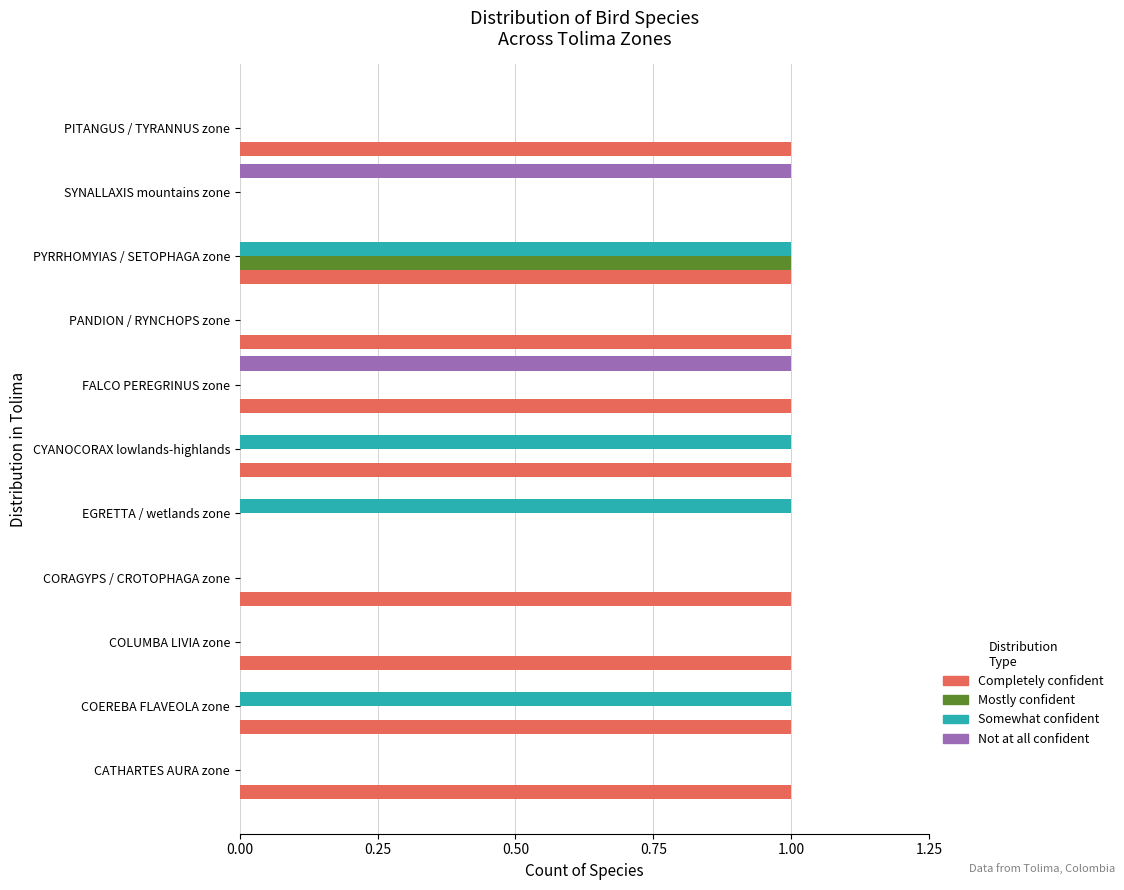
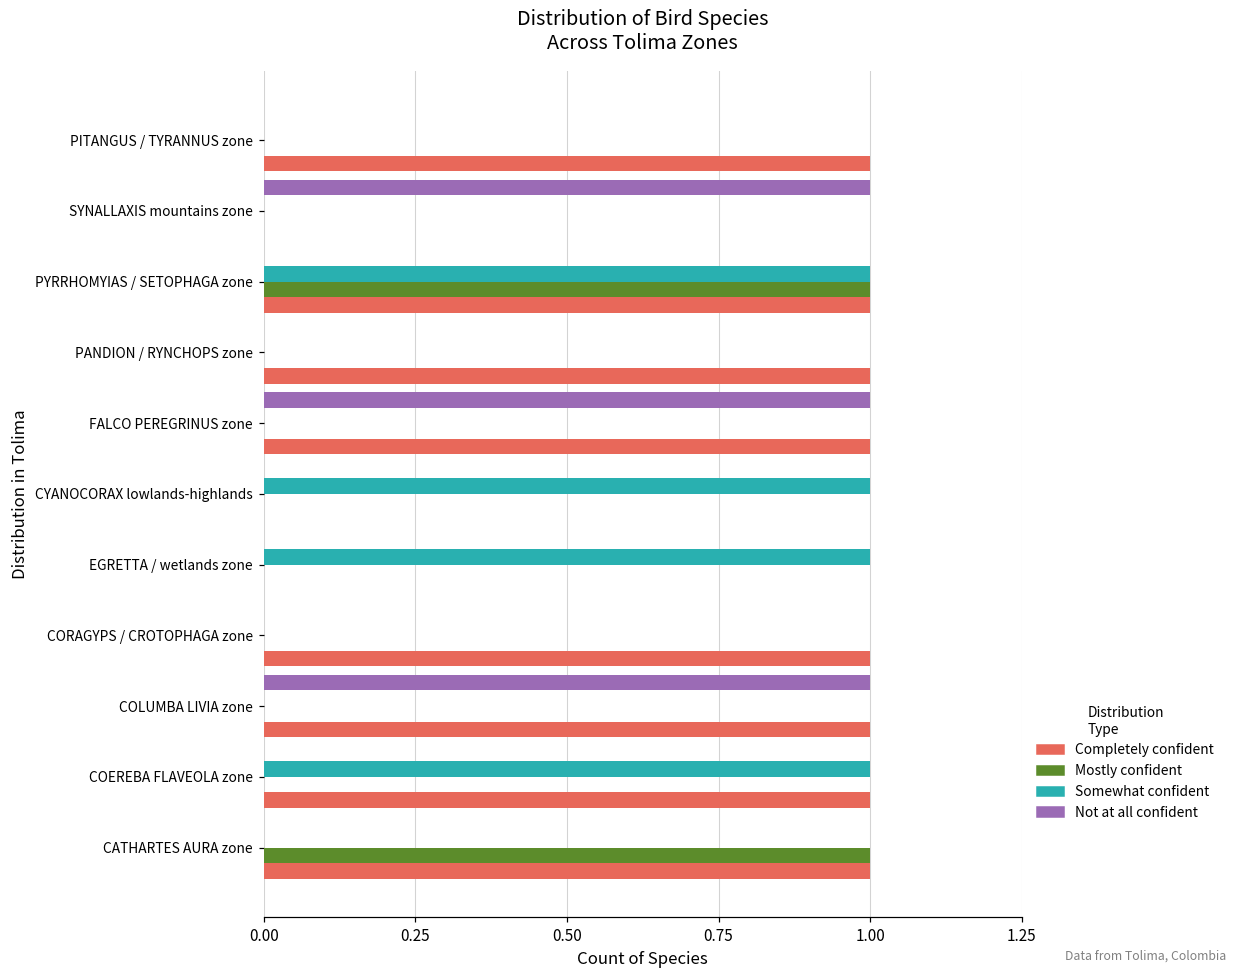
  {
    "Completely confident": {
      "PITANGUS / TYRANNUS zone": 1,
      "SYNALLAXIS mountains zone": 0,
      "PYRRHOMYIAS / SETOPHAGA zone": 1,
      "PANDION / RYNCHOPS zone": 1,
      "FALCO PEREGRINUS zone": 1,
-     "CYANOCORAX lowlands-highlands": 1,
+     "CYANOCORAX lowlands-highlands": 0,
      "EGRETTA / wetlands zone": 0,
      "CORAGYPS / CROTOPHAGA zone": 1,
      "COLUMBA LIVIA zone": 1,
      "COEREBA FLAVEOLA zone": 1,
      "CATHARTES AURA zone": 1
    },
    "Mostly confident": {
      "PITANGUS / TYRANNUS zone": 0,
      "SYNALLAXIS mountains zone": 0,
      "PYRRHOMYIAS / SETOPHAGA zone": 1,
      "PANDION / RYNCHOPS zone": 0,
      "FALCO PEREGRINUS zone": 0,
      "CYANOCORAX lowlands-highlands": 0,
      "EGRETTA / wetlands zone": 0,
      "CORAGYPS / CROTOPHAGA zone": 0,
      "COLUMBA LIVIA zone": 0,
      "COEREBA FLAVEOLA zone": 0,
-     "CATHARTES AURA zone": 0
+     "CATHARTES AURA zone": 1
    },
    "Somewhat confident": {
      "PITANGUS / TYRANNUS zone": 0,
      "SYNALLAXIS mountains zone": 0,
      "PYRRHOMYIAS / SETOPHAGA zone": 1,
      "PANDION / RYNCHOPS zone": 0,
      "FALCO PEREGRINUS zone": 0,
      "CYANOCORAX lowlands-highlands": 1,
      "EGRETTA / wetlands zone": 1,
      "CORAGYPS / CROTOPHAGA zone": 0,
      "COLUMBA LIVIA zone": 0,
      "COEREBA FLAVEOLA zone": 1,
      "CATHARTES AURA zone": 0
    },
    "Not at all confident": {
      "PITANGUS / TYRANNUS zone": 0,
      "SYNALLAXIS mountains zone": 1,
      "PYRRHOMYIAS / SETOPHAGA zone": 0,
      "PANDION / RYNCHOPS zone": 0,
      "FALCO PEREGRINUS zone": 1,
      "CYANOCORAX lowlands-highlands": 0,
      "EGRETTA / wetlands zone": 0,
      "CORAGYPS / CROTOPHAGA zone": 0,
-     "COLUMBA LIVIA zone": 0,
+     "COLUMBA LIVIA zone": 1,
      "COEREBA FLAVEOLA zone": 0,
      "CATHARTES AURA zone": 0
    }
  }
